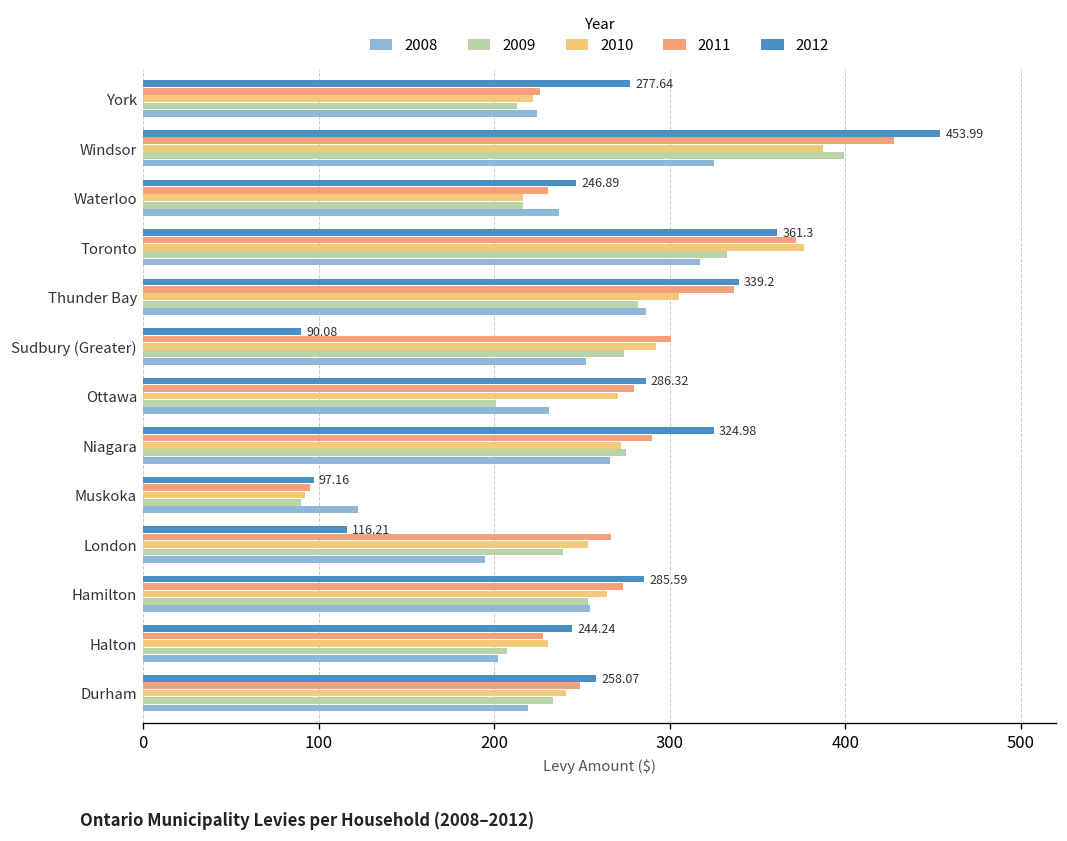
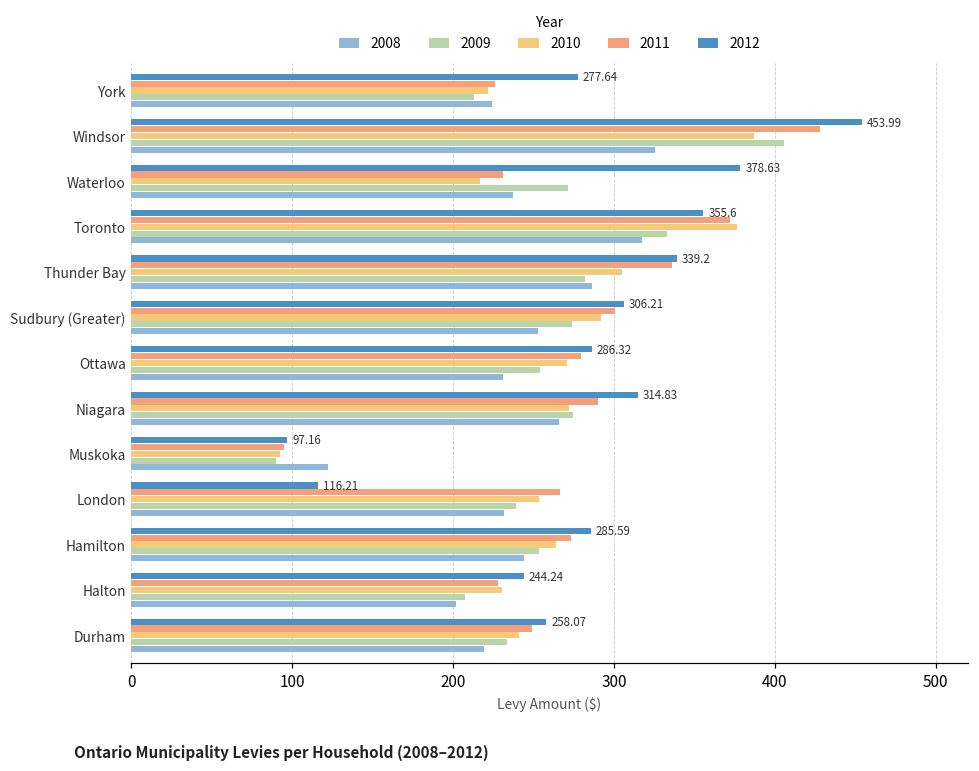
  {
    "2008": {
      "York": 224,
      "Windsor": 325,
      "Waterloo": 237,
      "Toronto": 317,
      "Thunder Bay": 287,
      "Sudbury (Greater)": 253,
      "Ottawa": 231,
      "Niagara": 266,
      "Muskoka": 122,
-     "London": 195,
-     "Hamilton": 255,
+     "London": 232,
+     "Hamilton": 244,
      "Halton": 202,
      "Durham": 219
    },
    "2009": {
      "York": 213,
-     "Windsor": 399,
-     "Waterloo": 216,
+     "Windsor": 406,
+     "Waterloo": 272,
      "Toronto": 333,
      "Thunder Bay": 282,
      "Sudbury (Greater)": 274,
-     "Ottawa": 201,
+     "Ottawa": 254,
      "Niagara": 275,
      "Muskoka": 90,
      "London": 239,
      "Hamilton": 254,
      "Halton": 207,
      "Durham": 233
    },
    "2012": {
      "York": 277.64,
      "Windsor": 453.99,
-     "Waterloo": 246.89,
-     "Toronto": 361.3,
+     "Waterloo": 378.63,
+     "Toronto": 355.6,
      "Thunder Bay": 339.2,
-     "Sudbury (Greater)": 90.08,
+     "Sudbury (Greater)": 306.21,
      "Ottawa": 286.32,
-     "Niagara": 324.98,
+     "Niagara": 314.83,
      "Muskoka": 97.16,
      "London": 116.21,
      "Hamilton": 285.59,
      "Halton": 244.24,
      "Durham": 258.07
    }
  }
